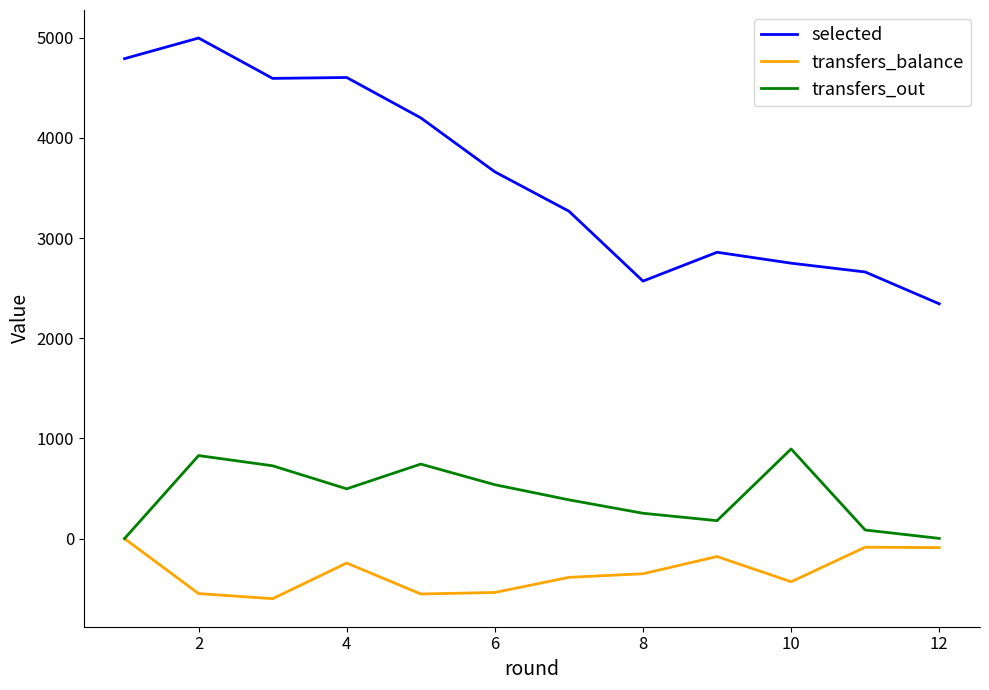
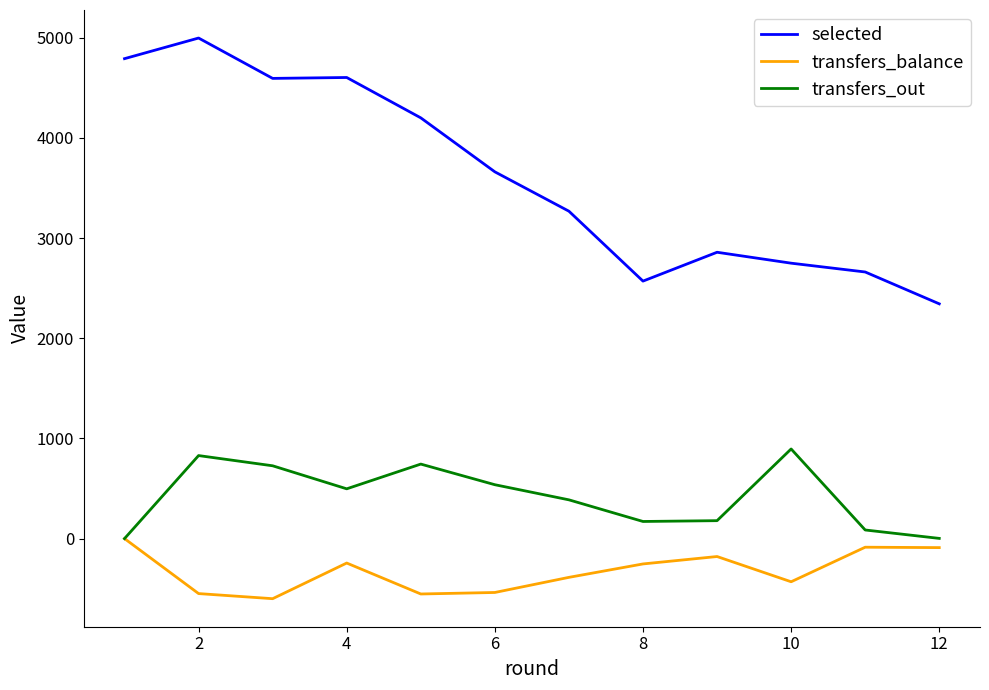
  {
    "selected": {
      "2": 5000,
      "4": 4600,
      "6": 3660,
      "8": 2570,
      "10": 2750,
      "12": 2340
    },
    "transfers_balance": {
      "2": -550,
      "4": -240,
      "6": -540,
-     "8": -350,
+     "8": -250,
      "10": -430,
      "12": -90
    },
    "transfers_out": {
      "2": 830,
      "4": 500,
      "6": 540,
-     "8": 250,
+     "8": 170,
      "10": 900,
      "12": 0
    }
  }
